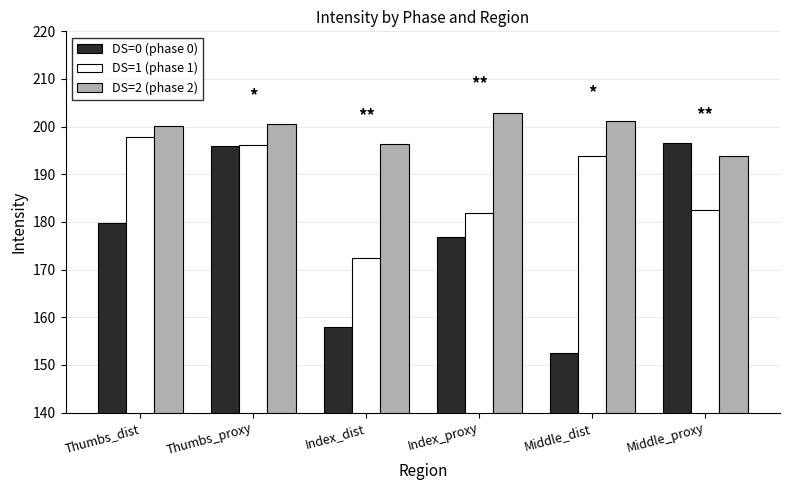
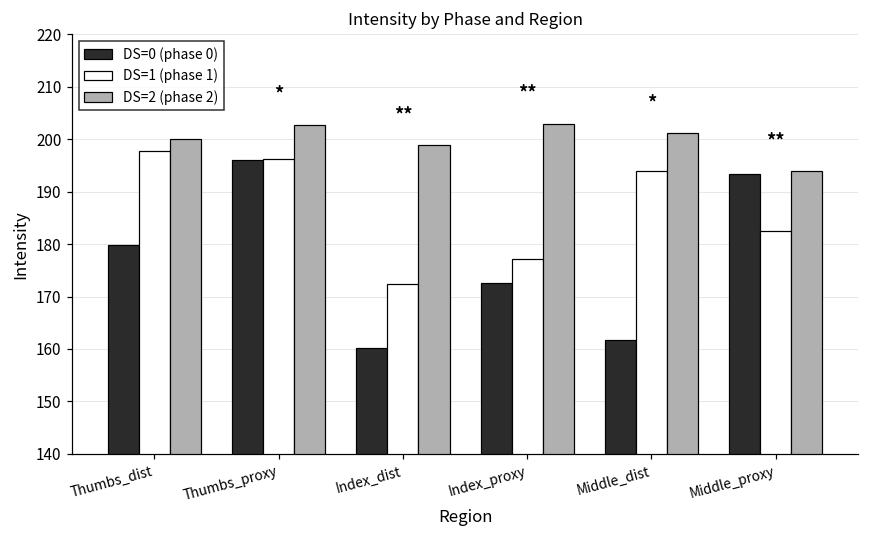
  {
    "DS=0 (phase 0)": {
      "Thumbs_dist": 180,
      "Thumbs_proxy": 196,
-     "Index_dist": 158,
-     "Index_proxy": 177,
-     "Middle_dist": 152,
-     "Middle_proxy": 197
+     "Index_dist": 160,
+     "Index_proxy": 173,
+     "Middle_dist": 162,
+     "Middle_proxy": 193
    },
    "DS=1 (phase 1)": {
      "Thumbs_dist": 198,
      "Thumbs_proxy": 196,
      "Index_dist": 172,
-     "Index_proxy": 182,
+     "Index_proxy": 177,
      "Middle_dist": 194,
      "Middle_proxy": 182
    },
    "DS=2 (phase 2)": {
      "Thumbs_dist": 200,
-     "Thumbs_proxy": 200,
-     "Index_dist": 196,
+     "Thumbs_proxy": 203,
+     "Index_dist": 199,
      "Index_proxy": 203,
      "Middle_dist": 201,
      "Middle_proxy": 194
    }
  }
